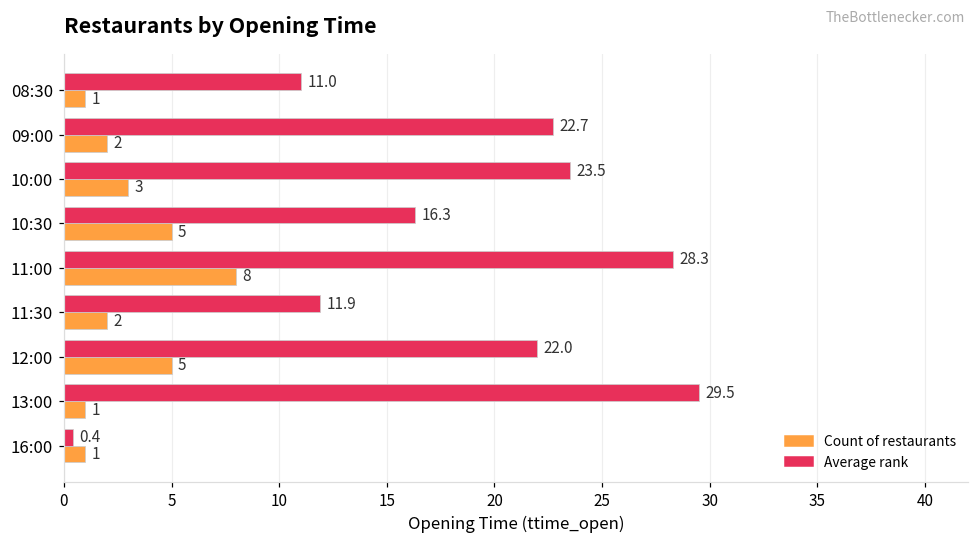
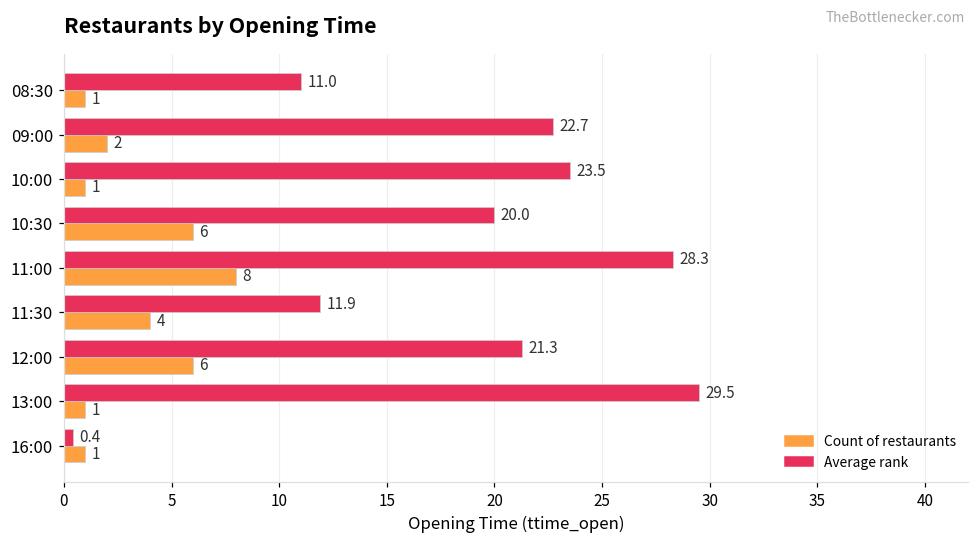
  {
    "Count of restaurants": {
      "08:30": 1,
      "09:00": 2,
-     "10:00": 3,
-     "10:30": 5,
+     "10:00": 1,
+     "10:30": 6,
      "11:00": 8,
-     "11:30": 2,
-     "12:00": 5,
+     "11:30": 4,
+     "12:00": 6,
      "13:00": 1,
      "16:00": 1
    },
    "Average rank": {
      "08:30": 11.0,
      "09:00": 22.7,
      "10:00": 23.5,
-     "10:30": 16.3,
+     "10:30": 20.0,
      "11:00": 28.3,
      "11:30": 11.9,
-     "12:00": 22.0,
+     "12:00": 21.3,
      "13:00": 29.5,
      "16:00": 0.4
    }
  }
